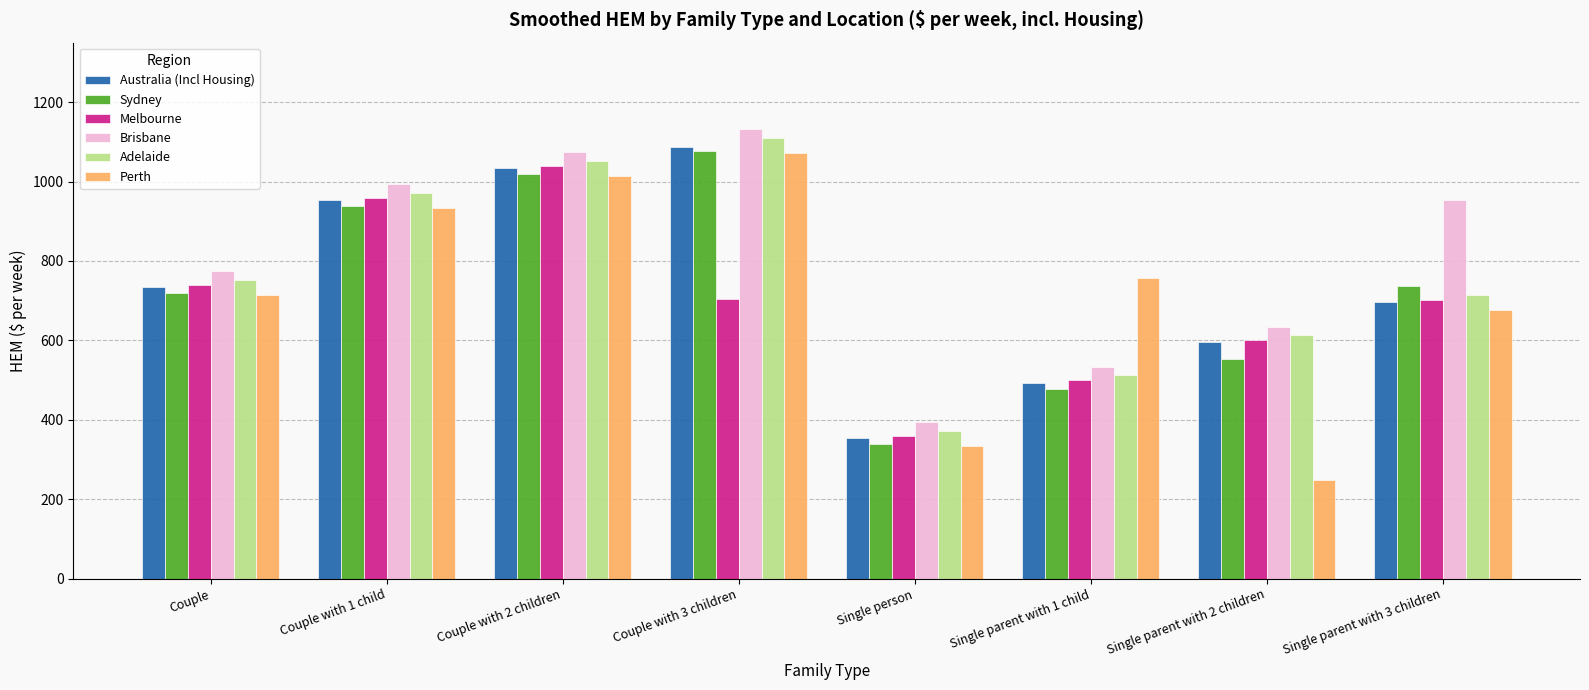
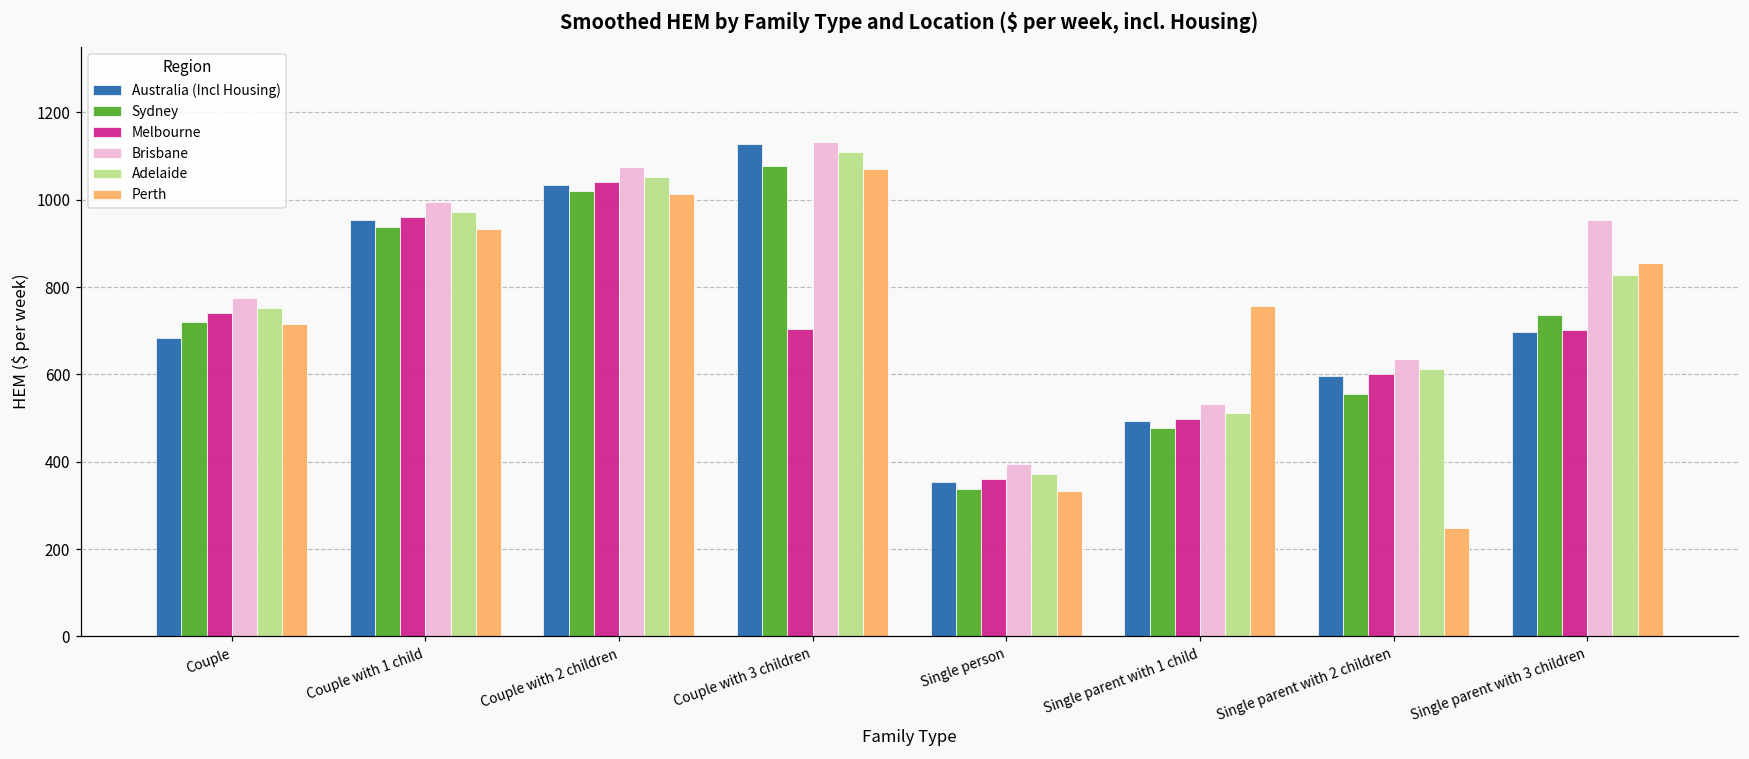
  {
    "Australia (Incl Housing)": {
-     "Couple": 730,
+     "Couple": 680,
      "Couple with 1 child": 950,
      "Couple with 2 children": 1030,
-     "Couple with 3 children": 1090,
+     "Couple with 3 children": 1130,
      "Single person": 350,
      "Single parent with 1 child": 490,
      "Single parent with 2 children": 600,
      "Single parent with 3 children": 700
    },
    "Sydney": {
      "Couple": 720,
      "Couple with 1 child": 940,
      "Couple with 2 children": 1020,
      "Couple with 3 children": 1080,
      "Single person": 340,
      "Single parent with 1 child": 480,
      "Single parent with 2 children": 550,
      "Single parent with 3 children": 740
    },
    "Melbourne": {
      "Couple": 740,
      "Couple with 1 child": 960,
      "Couple with 2 children": 1040,
      "Couple with 3 children": 700,
      "Single person": 360,
      "Single parent with 1 child": 500,
      "Single parent with 2 children": 600,
      "Single parent with 3 children": 700
    },
    "Brisbane": {
      "Couple": 770,
      "Couple with 1 child": 990,
      "Couple with 2 children": 1070,
      "Couple with 3 children": 1130,
      "Single person": 390,
      "Single parent with 1 child": 530,
      "Single parent with 2 children": 630,
      "Single parent with 3 children": 950
    },
    "Adelaide": {
      "Couple": 750,
      "Couple with 1 child": 970,
      "Couple with 2 children": 1050,
      "Couple with 3 children": 1110,
      "Single person": 370,
      "Single parent with 1 child": 510,
      "Single parent with 2 children": 610,
-     "Single parent with 3 children": 710
+     "Single parent with 3 children": 830
    },
    "Perth": {
      "Couple": 710,
      "Couple with 1 child": 930,
      "Couple with 2 children": 1010,
      "Couple with 3 children": 1070,
      "Single person": 330,
      "Single parent with 1 child": 760,
      "Single parent with 2 children": 250,
-     "Single parent with 3 children": 680
+     "Single parent with 3 children": 850
    }
  }
